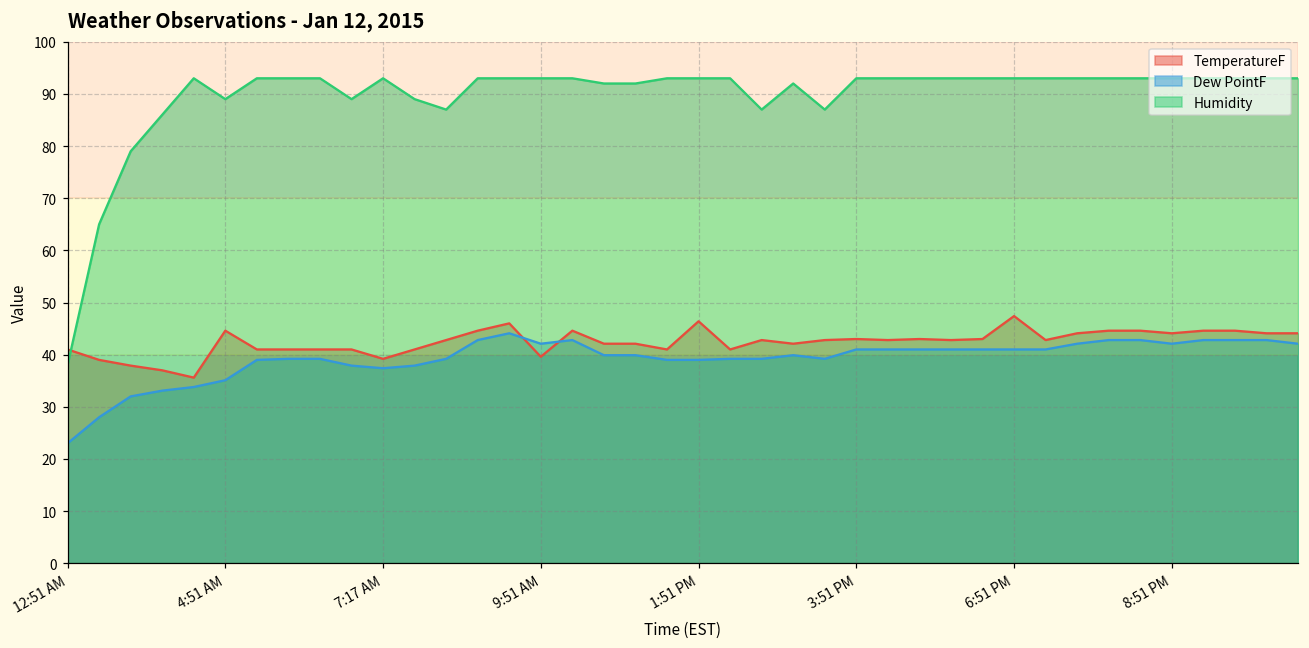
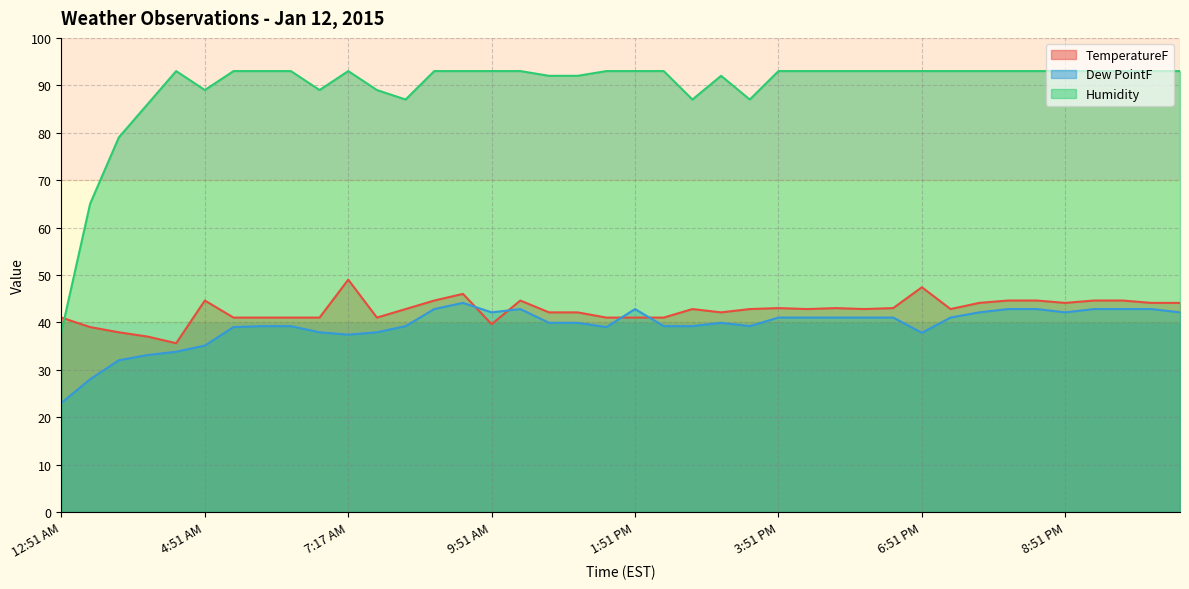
  {
    "TemperatureF": {
      "12:51 AM": 41,
      "4:51 AM": 45,
-     "7:17 AM": 39,
+     "7:17 AM": 49,
      "9:51 AM": 40,
-     "1:51 PM": 46,
+     "1:51 PM": 41,
      "3:51 PM": 43,
      "6:51 PM": 47,
      "8:51 PM": 44
    },
    "Dew PointF": {
      "12:51 AM": 23,
      "4:51 AM": 35,
      "7:17 AM": 37,
      "9:51 AM": 42,
-     "1:51 PM": 39,
+     "1:51 PM": 43,
      "3:51 PM": 41,
-     "6:51 PM": 41,
+     "6:51 PM": 38,
      "8:51 PM": 42
    },
    "Humidity": {
      "12:51 AM": 38,
      "4:51 AM": 89,
      "7:17 AM": 93,
      "9:51 AM": 93,
      "1:51 PM": 93,
      "3:51 PM": 93,
      "6:51 PM": 93
    }
  }
